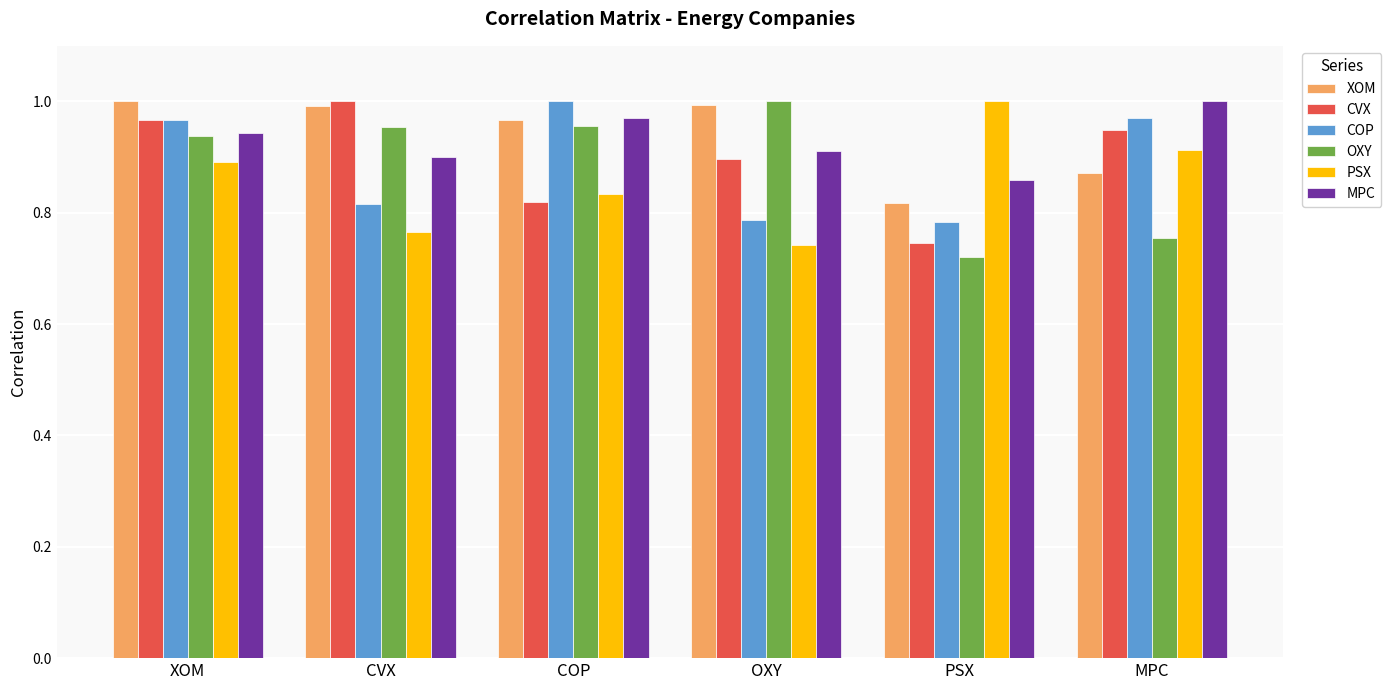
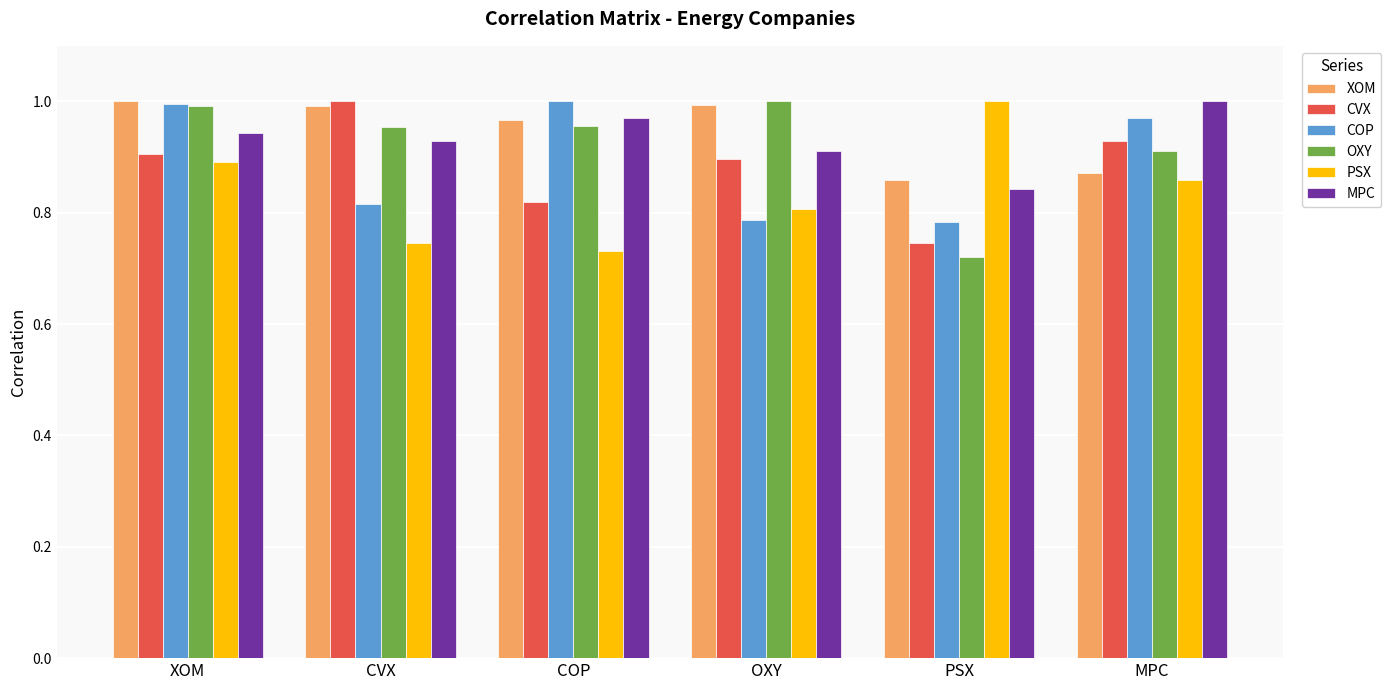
  {
    "XOM": {
      "XOM": 1.00,
      "CVX": 0.99,
      "COP": 0.97,
      "OXY": 0.99,
-     "PSX": 0.82,
+     "PSX": 0.86,
      "MPC": 0.87
    },
    "CVX": {
-     "XOM": 0.97,
+     "XOM": 0.91,
      "CVX": 1.00,
      "COP": 0.82,
      "OXY": 0.90,
      "PSX": 0.75,
-     "MPC": 0.95
+     "MPC": 0.93
    },
    "COP": {
-     "XOM": 0.97,
+     "XOM": 1.00,
      "CVX": 0.82,
      "COP": 1.00,
      "OXY": 0.79,
      "PSX": 0.78,
      "MPC": 0.97
    },
    "OXY": {
-     "XOM": 0.94,
+     "XOM": 0.99,
      "CVX": 0.95,
      "COP": 0.96,
      "OXY": 1.00,
      "PSX": 0.72,
-     "MPC": 0.75
+     "MPC": 0.91
    },
    "PSX": {
      "XOM": 0.89,
-     "CVX": 0.77,
-     "COP": 0.83,
-     "OXY": 0.74,
+     "CVX": 0.75,
+     "COP": 0.73,
+     "OXY": 0.81,
      "PSX": 1.00,
-     "MPC": 0.91
+     "MPC": 0.86
    },
    "MPC": {
      "XOM": 0.94,
-     "CVX": 0.90,
+     "CVX": 0.93,
      "COP": 0.97,
      "OXY": 0.91,
-     "PSX": 0.86,
+     "PSX": 0.84,
      "MPC": 1.00
    }
  }
